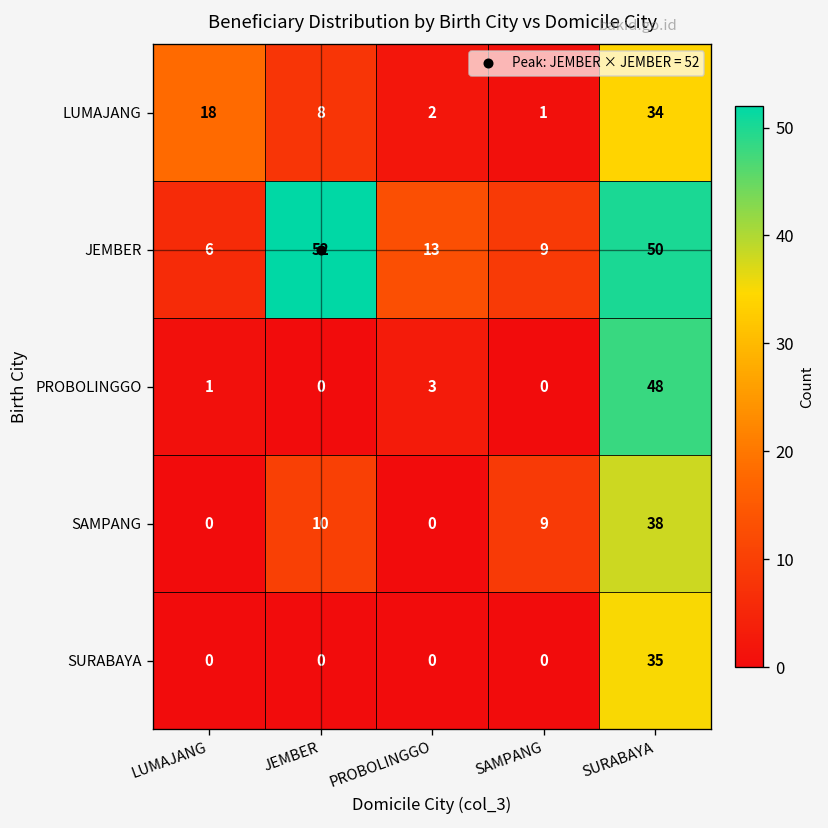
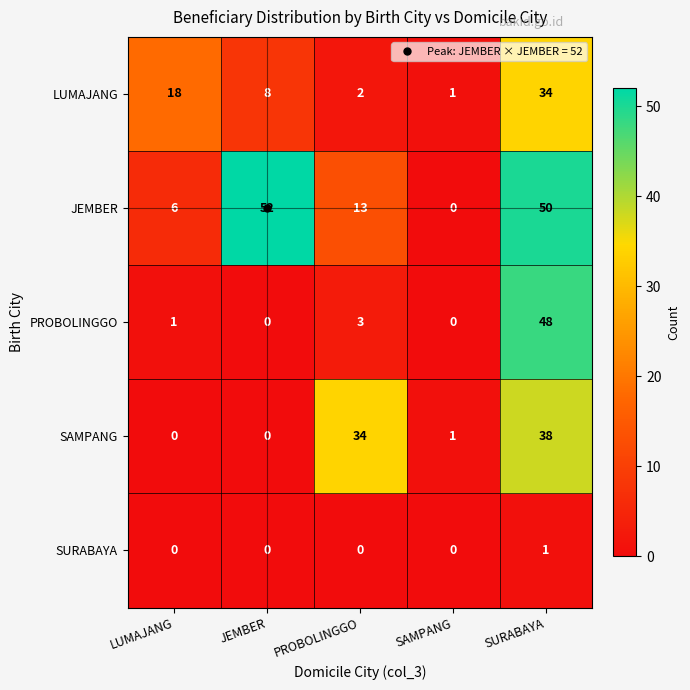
  {
    "LUMAJANG": {
      "LUMAJANG": 18,
      "JEMBER": 8,
      "PROBOLINGGO": 2,
      "SAMPANG": 1,
      "SURABAYA": 34
    },
    "JEMBER": {
      "LUMAJANG": 6,
      "PROBOLINGGO": 13,
-     "SAMPANG": 9,
+     "SAMPANG": 0,
      "SURABAYA": 50
    },
    "PROBOLINGGO": {
      "LUMAJANG": 1,
      "JEMBER": 0,
      "PROBOLINGGO": 3,
      "SAMPANG": 0,
      "SURABAYA": 48
    },
    "SAMPANG": {
      "LUMAJANG": 0,
-     "JEMBER": 10,
-     "PROBOLINGGO": 0,
-     "SAMPANG": 9,
+     "JEMBER": 0,
+     "PROBOLINGGO": 34,
+     "SAMPANG": 1,
      "SURABAYA": 38
    },
    "SURABAYA": {
      "LUMAJANG": 0,
      "JEMBER": 0,
      "PROBOLINGGO": 0,
      "SAMPANG": 0,
-     "SURABAYA": 35
+     "SURABAYA": 1
    }
  }
